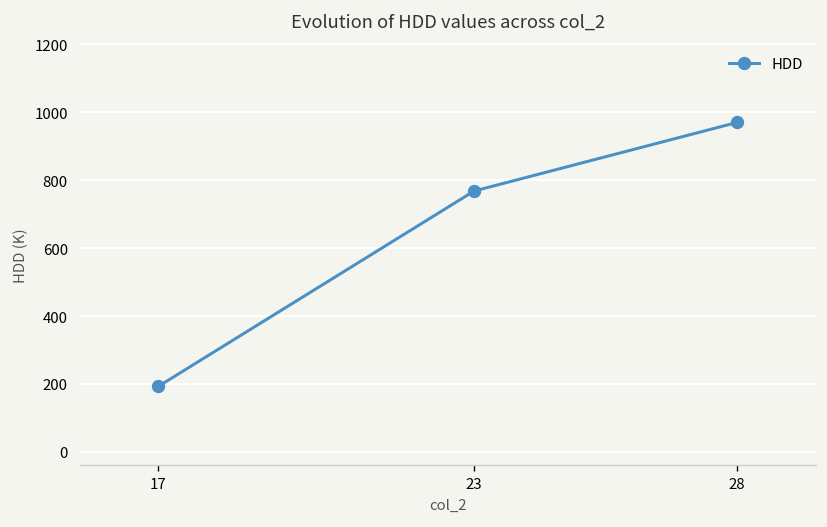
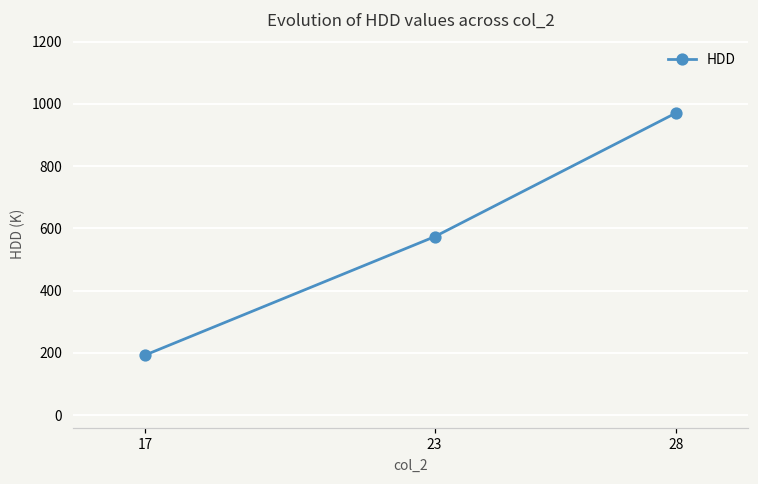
  {
    "17": 190,
-   "23": 770,
+   "23": 570,
    "28": 970
  }
